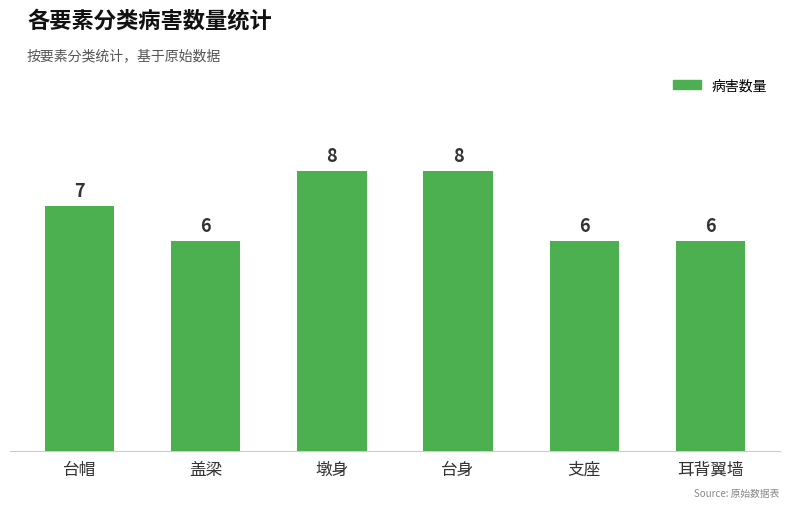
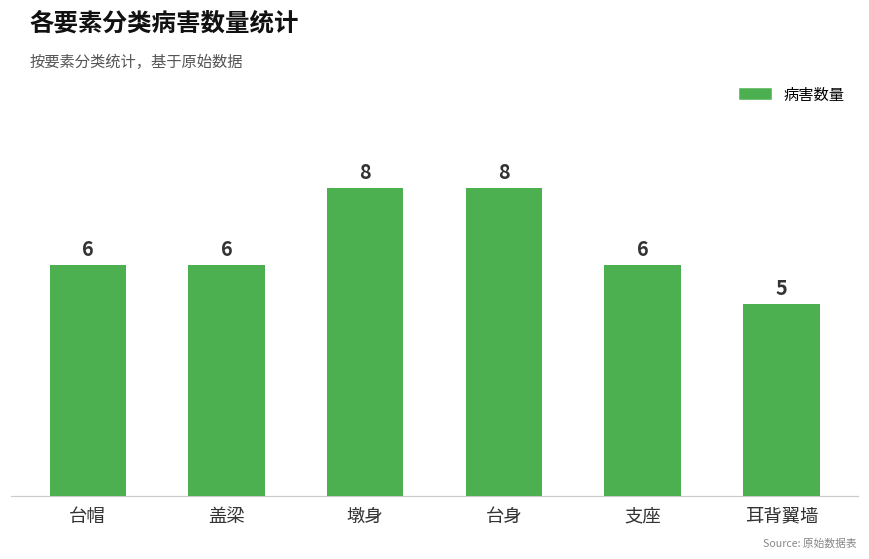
  {
-   "台帽": 7,
+   "台帽": 6,
    "盖梁": 6,
    "墩身": 8,
    "台身": 8,
    "支座": 6,
-   "耳背翼墙": 6
+   "耳背翼墙": 5
  }
